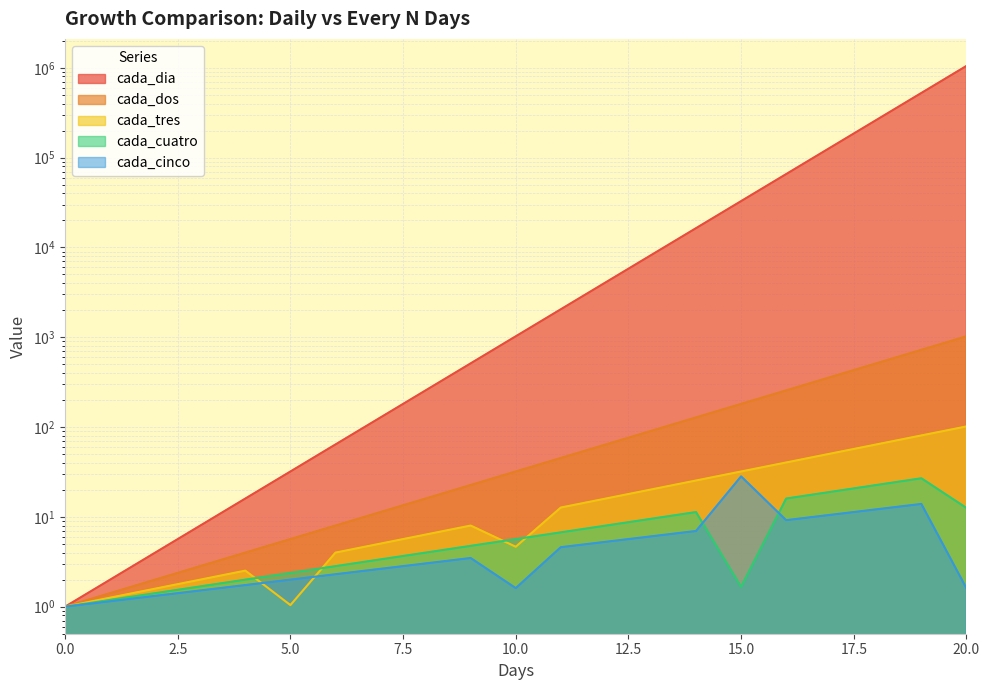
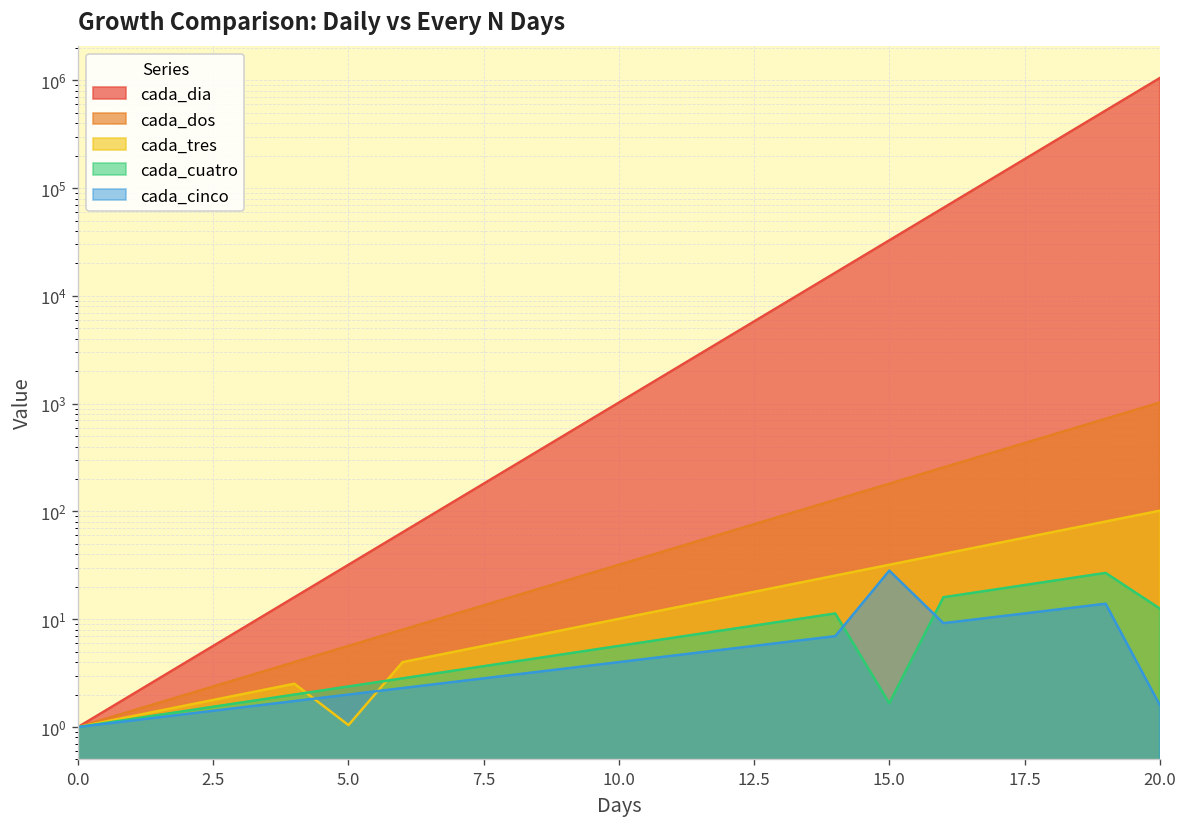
  {
    "cada_tres": {
      "5.0": 1,
-     "10.0": 5,
+     "10.0": 10,
      "15.0": 32,
      "20.0": 100
    },
    "cada_cuatro": {
      "5.0": 2.4,
      "10.0": 6,
      "15.0": 1.7,
      "20.0": 13
    },
    "cada_cinco": {
      "5.0": 2.0,
-     "10.0": 1.6,
+     "10.0": 4,
      "15.0": 28,
      "20.0": 1.6
    }
  }
